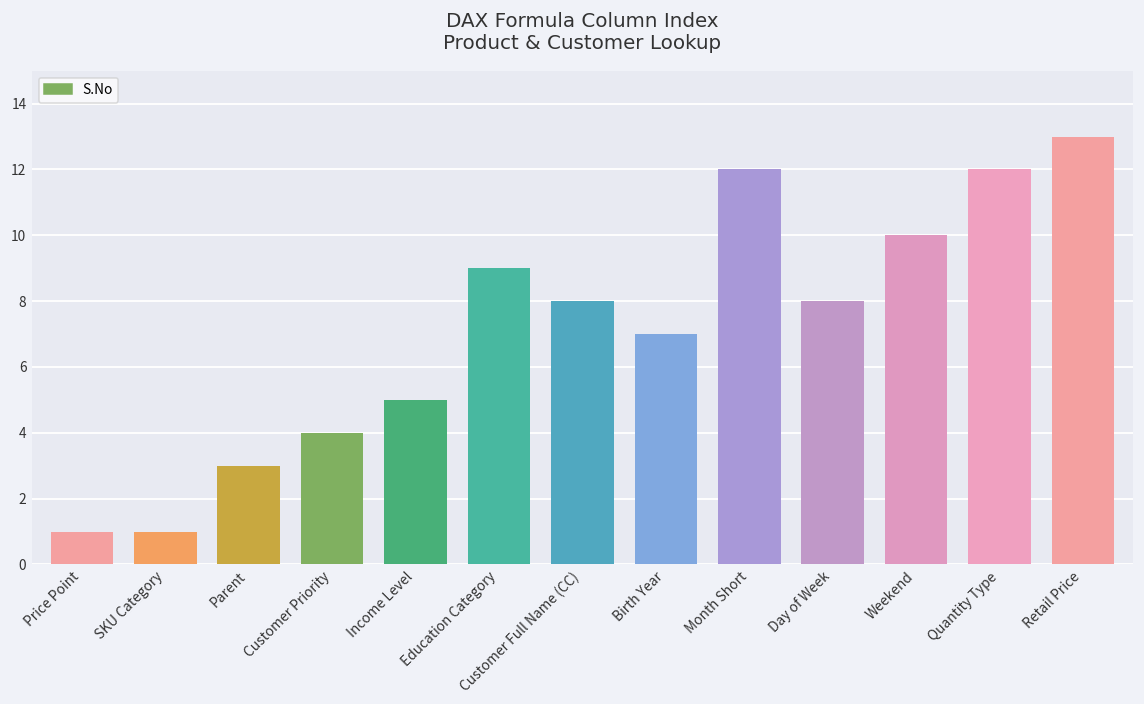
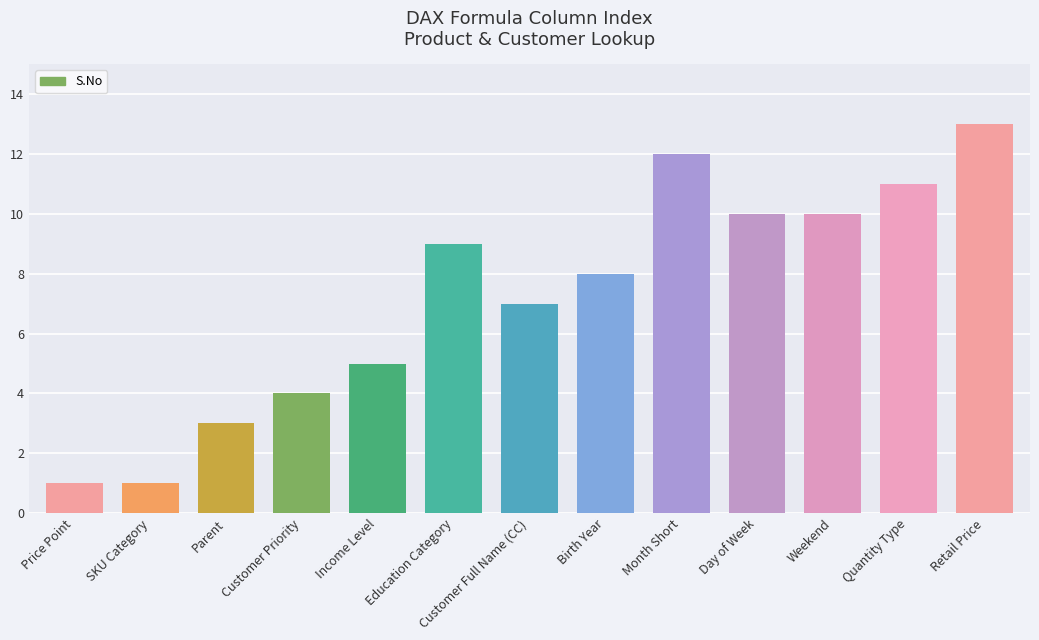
  {
    "Price Point": 1,
    "SKU Category": 1,
    "Parent": 3,
    "Customer Priority": 4,
    "Income Level": 5,
    "Education Category": 9,
-   "Customer Full Name (CC)": 8,
-   "Birth Year": 7,
+   "Customer Full Name (CC)": 7,
+   "Birth Year": 8,
    "Month Short": 12,
-   "Day of Week": 8,
+   "Day of Week": 10,
    "Weekend": 10,
-   "Quantity Type": 12,
+   "Quantity Type": 11,
    "Retail Price": 13
  }
